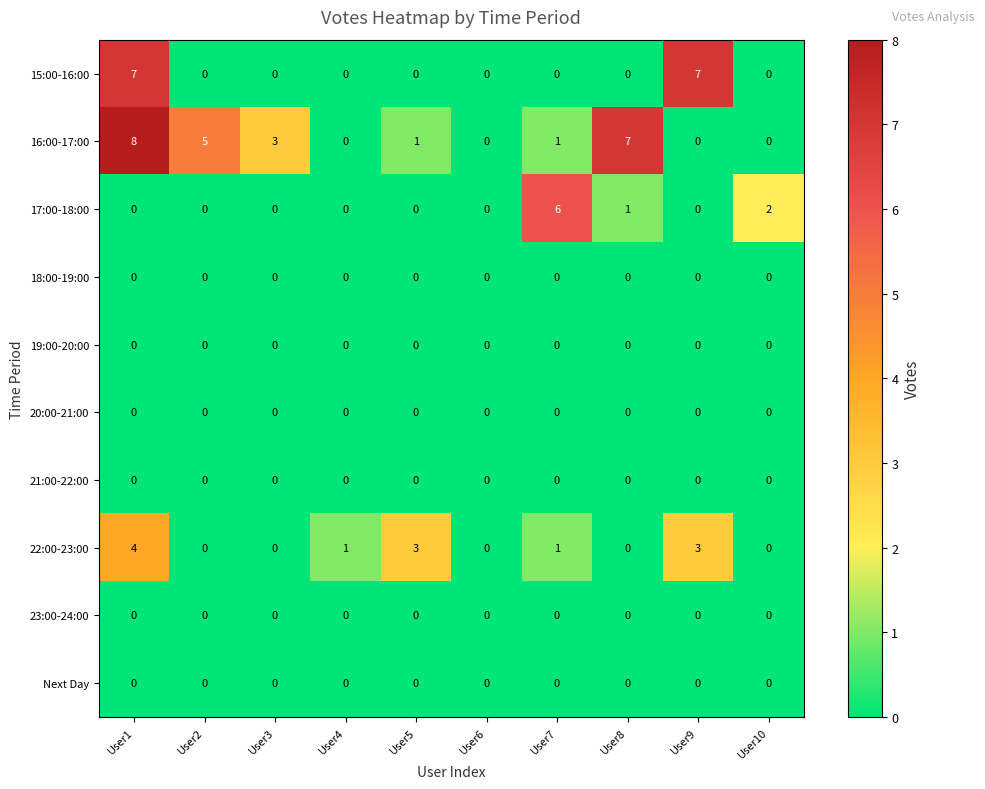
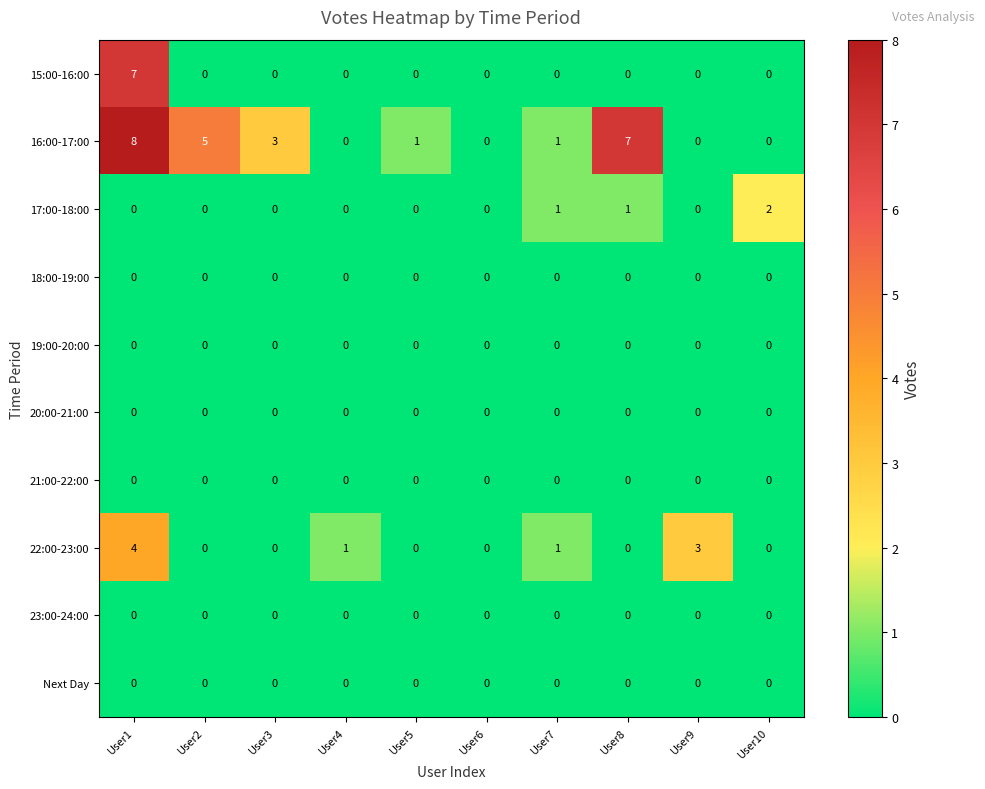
  {
    "15:00-16:00": {
      "User1": 7,
      "User2": 0,
      "User3": 0,
      "User4": 0,
      "User5": 0,
      "User6": 0,
      "User7": 0,
      "User8": 0,
-     "User9": 7,
+     "User9": 0,
      "User10": 0
    },
    "16:00-17:00": {
      "User1": 8,
      "User2": 5,
      "User3": 3,
      "User4": 0,
      "User5": 1,
      "User6": 0,
      "User7": 1,
      "User8": 7,
      "User9": 0,
      "User10": 0
    },
    "17:00-18:00": {
      "User1": 0,
      "User2": 0,
      "User3": 0,
      "User4": 0,
      "User5": 0,
      "User6": 0,
-     "User7": 6,
+     "User7": 1,
      "User8": 1,
      "User9": 0,
      "User10": 2
    },
    "18:00-19:00": {
      "User1": 0,
      "User2": 0,
      "User3": 0,
      "User4": 0,
      "User5": 0,
      "User6": 0,
      "User7": 0,
      "User8": 0,
      "User9": 0,
      "User10": 0
    },
    "19:00-20:00": {
      "User1": 0,
      "User2": 0,
      "User3": 0,
      "User4": 0,
      "User5": 0,
      "User6": 0,
      "User7": 0,
      "User8": 0,
      "User9": 0,
      "User10": 0
    },
    "20:00-21:00": {
      "User1": 0,
      "User2": 0,
      "User3": 0,
      "User4": 0,
      "User5": 0,
      "User6": 0,
      "User7": 0,
      "User8": 0,
      "User9": 0,
      "User10": 0
    },
    "21:00-22:00": {
      "User1": 0,
      "User2": 0,
      "User3": 0,
      "User4": 0,
      "User5": 0,
      "User6": 0,
      "User7": 0,
      "User8": 0,
      "User9": 0,
      "User10": 0
    },
    "22:00-23:00": {
      "User1": 4,
      "User2": 0,
      "User3": 0,
      "User4": 1,
-     "User5": 3,
+     "User5": 0,
      "User6": 0,
      "User7": 1,
      "User8": 0,
      "User9": 3,
      "User10": 0
    },
    "23:00-24:00": {
      "User1": 0,
      "User2": 0,
      "User3": 0,
      "User4": 0,
      "User5": 0,
      "User6": 0,
      "User7": 0,
      "User8": 0,
      "User9": 0,
      "User10": 0
    },
    "Next Day": {
      "User1": 0,
      "User2": 0,
      "User3": 0,
      "User4": 0,
      "User5": 0,
      "User6": 0,
      "User7": 0,
      "User8": 0,
      "User9": 0,
      "User10": 0
    }
  }
